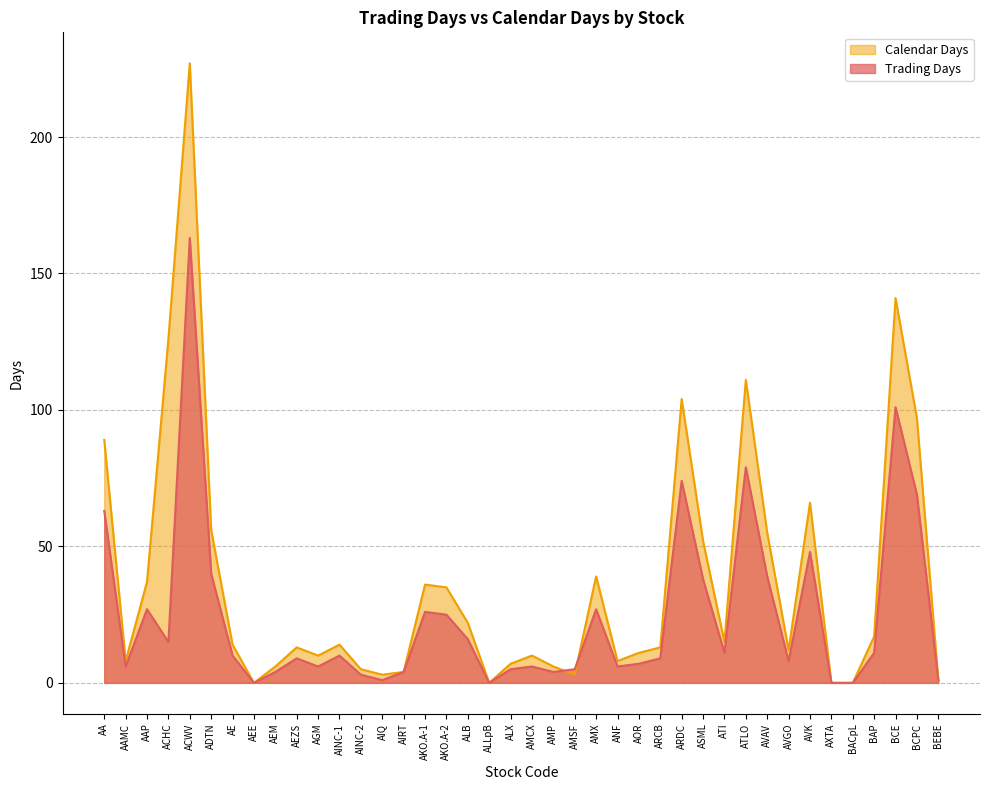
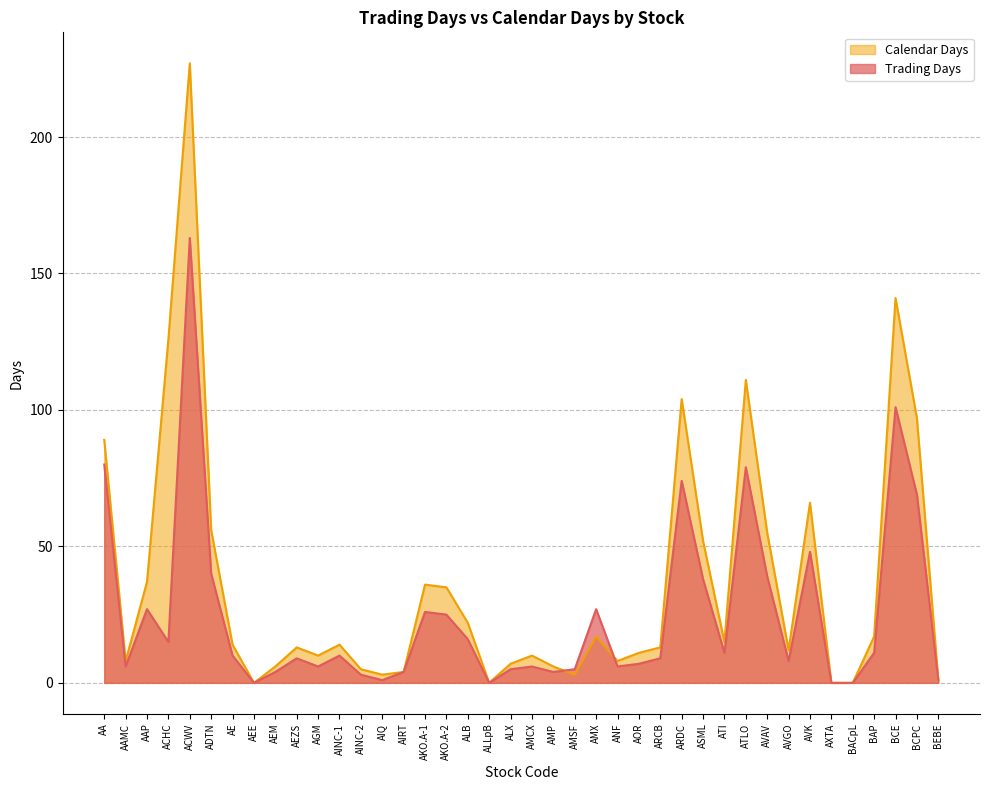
  {
    "Calendar Days": {
      "AA": 89,
      "AAMC": 8,
      "AAP": 37,
      "ACHC": 126,
      "ACWV": 227,
      "ADTN": 56,
      "AE": 14,
      "AEM": 6,
      "AEZS": 13,
      "AGM": 10,
      "AINC-1": 14,
      "AINC-2": 5,
      "AIQ": 3,
      "AKO.A-1": 36,
      "AKO.A-2": 35,
      "ALB": 22,
      "ALX": 7,
      "AMCX": 10,
      "AMP": 6,
      "AMSF": 3,
-     "AMX": 39,
+     "AMX": 17,
      "ANF": 8,
      "AOR": 11,
      "ARCB": 13,
      "ARDC": 104,
      "ASML": 52,
      "ATI": 15,
      "ATLO": 111,
      "AVAV": 55,
      "AVGO": 12,
      "AVK": 66,
      "BAP": 17,
      "BCE": 141,
      "BCPC": 97
    },
    "Trading Days": {
-     "AA": 63,
+     "AA": 80,
      "AAMC": 6,
      "AAP": 27,
      "ACHC": 15,
      "ACWV": 163,
      "ADTN": 40,
      "AE": 10,
      "AEM": 4,
      "AEZS": 9,
      "AGM": 6,
      "AINC-1": 10,
      "AINC-2": 3,
      "AIQ": 1,
      "AKO.A-1": 26,
      "AKO.A-2": 25,
      "ALB": 16,
      "ALX": 5,
      "AMCX": 6,
      "AMP": 4,
      "AMSF": 5,
      "AMX": 27,
      "ANF": 6,
      "AOR": 7,
      "ARCB": 9,
      "ARDC": 74,
      "ASML": 38,
      "ATI": 11,
      "ATLO": 79,
      "AVAV": 39,
      "AVGO": 8,
      "AVK": 48,
      "BAP": 11,
      "BCE": 101,
      "BCPC": 69
    }
  }
